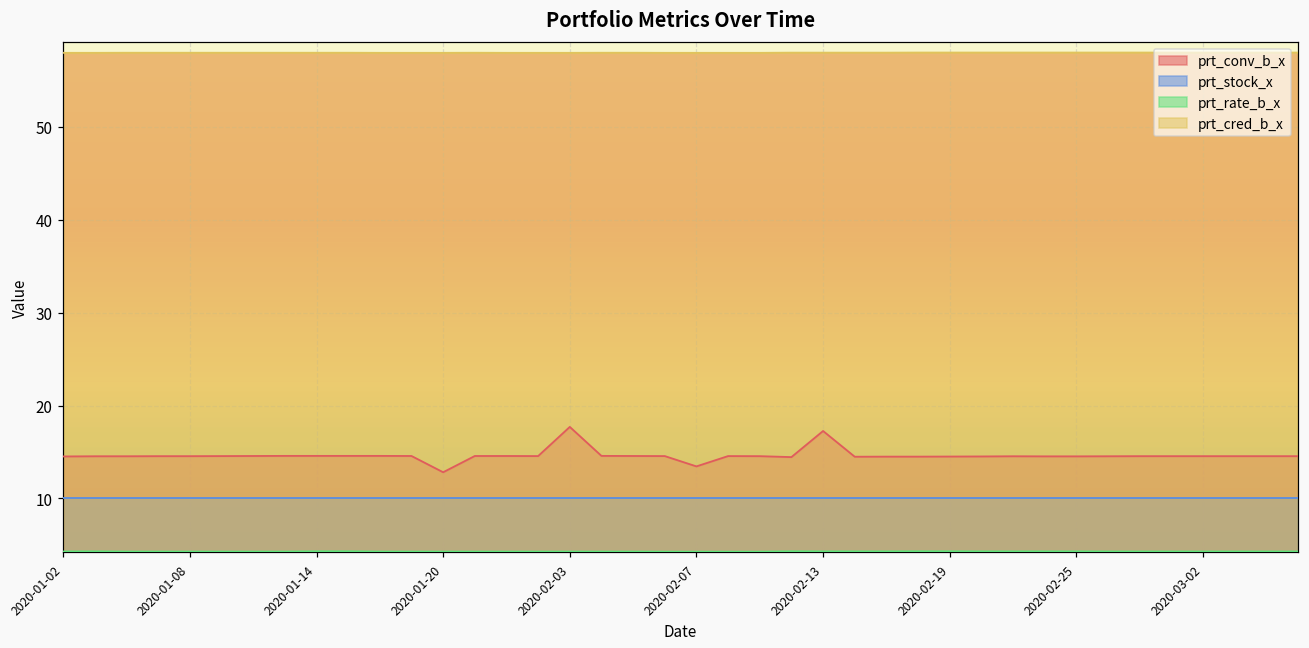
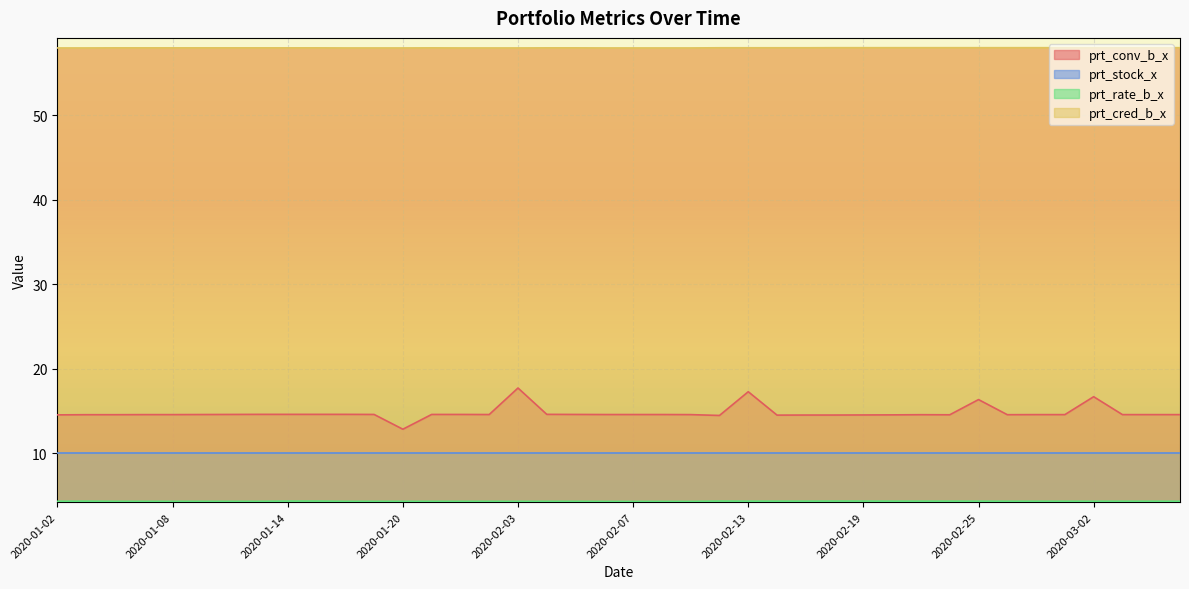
  {
    "prt_conv_b_x": {
      "2020-01-02": 15,
      "2020-01-08": 15,
      "2020-01-14": 15,
      "2020-01-20": 13,
      "2020-02-03": 18,
-     "2020-02-07": 13,
+     "2020-02-07": 15,
      "2020-02-13": 17,
      "2020-02-19": 15,
-     "2020-02-25": 15,
-     "2020-03-02": 15
+     "2020-02-25": 16,
+     "2020-03-02": 17
    },
    "prt_stock_x": {
      "2020-01-02": 10,
      "2020-01-08": 10,
      "2020-01-14": 10,
      "2020-01-20": 10,
      "2020-02-03": 10,
      "2020-02-07": 10,
      "2020-02-13": 10,
      "2020-02-19": 10,
      "2020-02-25": 10,
      "2020-03-02": 10
    },
    "prt_rate_b_x": {
      "2020-01-02": 4,
      "2020-01-08": 4,
      "2020-01-14": 4,
      "2020-01-20": 4,
      "2020-02-03": 4,
      "2020-02-07": 4,
      "2020-02-13": 4,
      "2020-02-19": 4,
      "2020-02-25": 4,
      "2020-03-02": 4
    },
    "prt_cred_b_x": {
      "2020-01-02": 58,
      "2020-01-08": 58,
      "2020-01-14": 58,
      "2020-01-20": 58,
      "2020-02-03": 58,
      "2020-02-07": 58,
      "2020-02-13": 58,
      "2020-02-19": 58,
      "2020-02-25": 58
    }
  }
